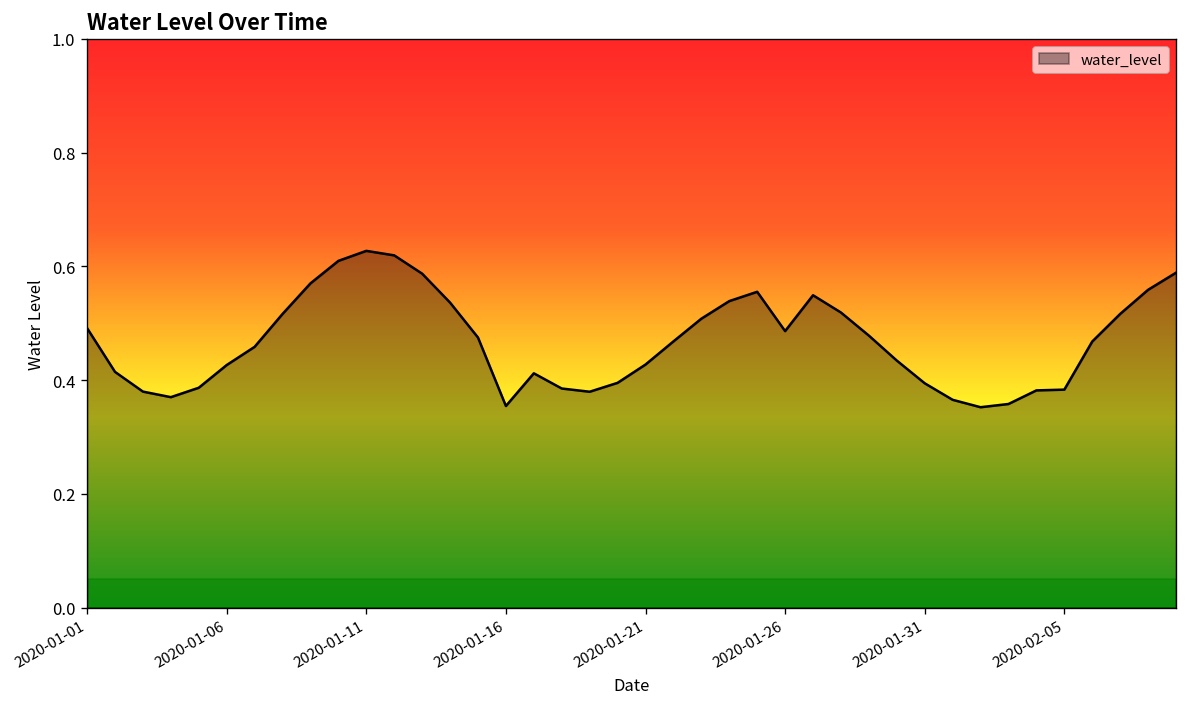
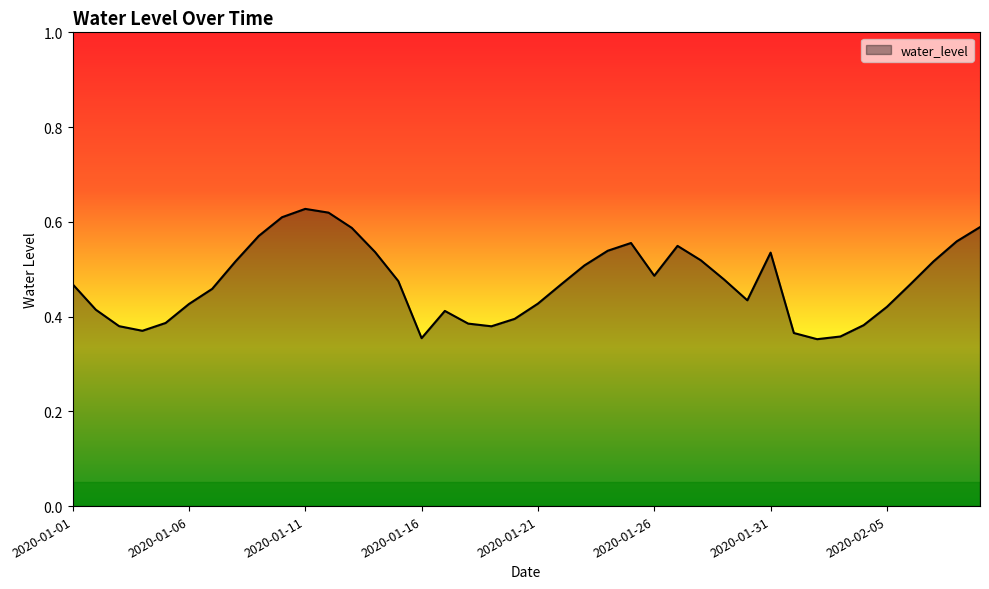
  {
-   "2020-01-01": 0.49,
+   "2020-01-01": 0.47,
    "2020-01-06": 0.43,
    "2020-01-11": 0.63,
    "2020-01-16": 0.35,
    "2020-01-21": 0.43,
    "2020-01-26": 0.49,
-   "2020-01-31": 0.39,
-   "2020-02-05": 0.38
+   "2020-01-31": 0.54,
+   "2020-02-05": 0.42
  }
